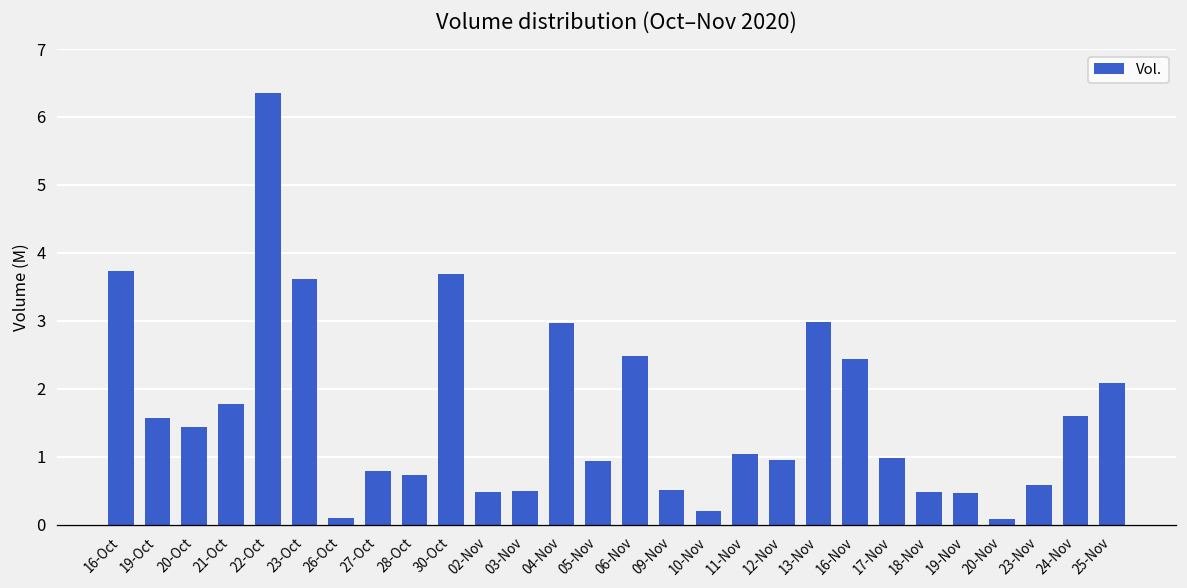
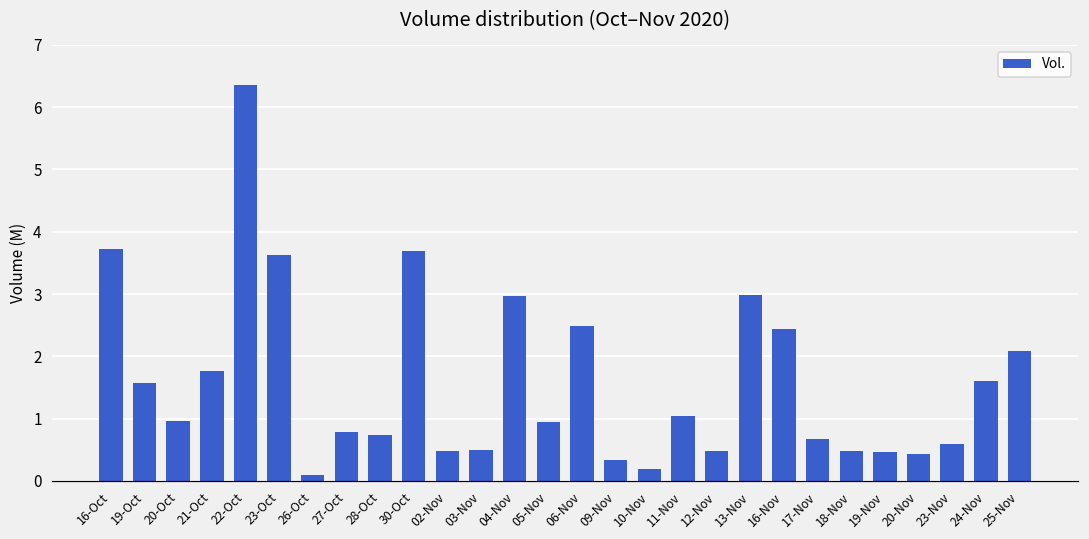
  {
    "16-Oct": 3.7,
    "19-Oct": 1.6,
-   "20-Oct": 1.4,
+   "20-Oct": 1.0,
    "21-Oct": 1.8,
    "22-Oct": 6.4,
    "23-Oct": 3.6,
    "26-Oct": 0.1,
    "27-Oct": 0.8,
    "28-Oct": 0.7,
    "30-Oct": 3.7,
    "02-Nov": 0.5,
    "03-Nov": 0.5,
    "04-Nov": 3.0,
    "05-Nov": 0.9,
    "06-Nov": 2.5,
-   "09-Nov": 0.5,
+   "09-Nov": 0.3,
    "10-Nov": 0.2,
    "11-Nov": 1.0,
-   "12-Nov": 0.9,
+   "12-Nov": 0.5,
    "13-Nov": 3.0,
    "16-Nov": 2.4,
-   "17-Nov": 1.0,
+   "17-Nov": 0.7,
    "18-Nov": 0.5,
    "19-Nov": 0.5,
-   "20-Nov": 0.1,
+   "20-Nov": 0.4,
    "23-Nov": 0.6,
    "24-Nov": 1.6,
    "25-Nov": 2.1
  }
